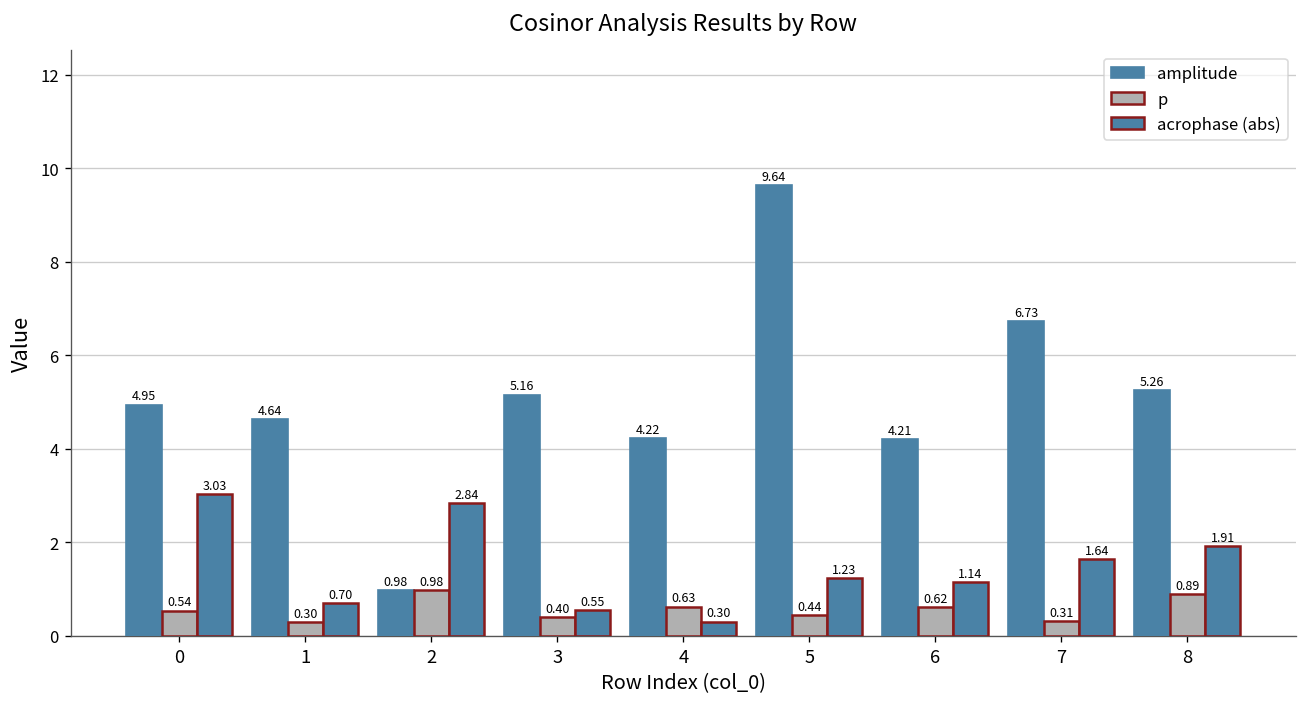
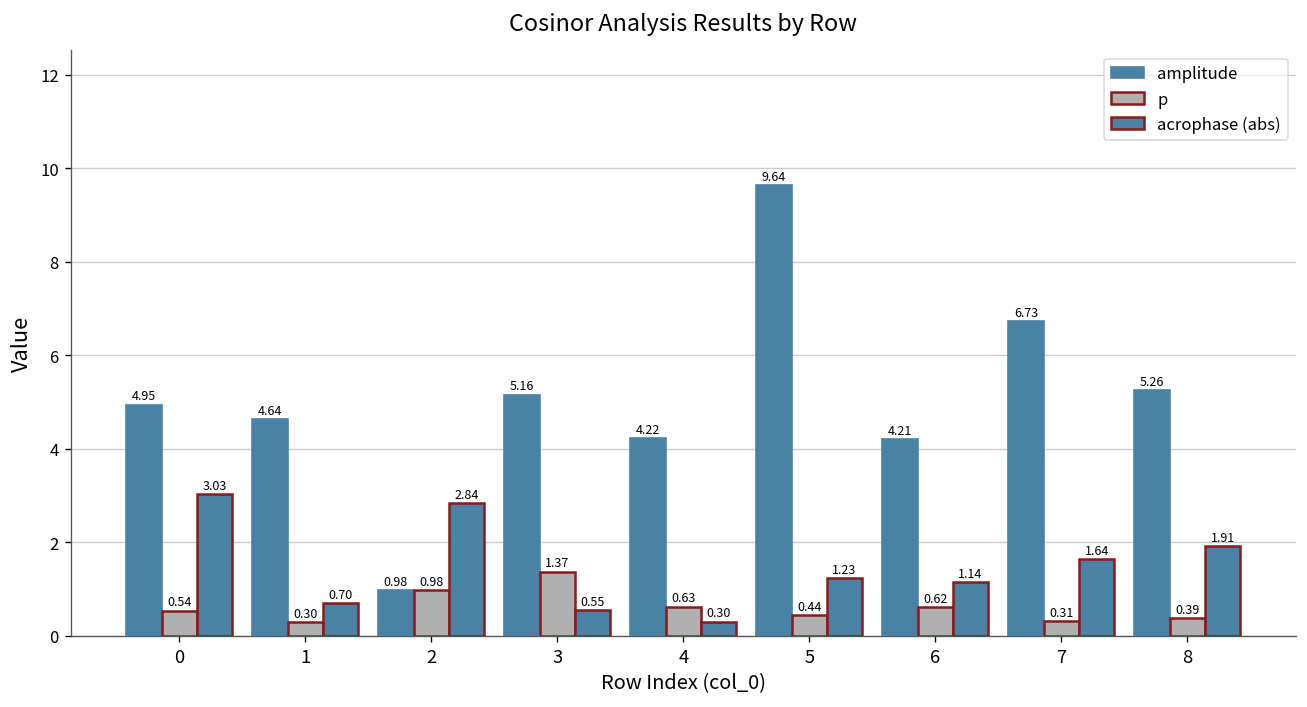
  {
    "p": {
      "0": 0.54,
      "1": 0.30,
      "2": 0.98,
-     "3": 0.40,
+     "3": 1.37,
      "4": 0.63,
      "5": 0.44,
      "6": 0.62,
      "7": 0.31,
-     "8": 0.89
+     "8": 0.39
    }
  }
